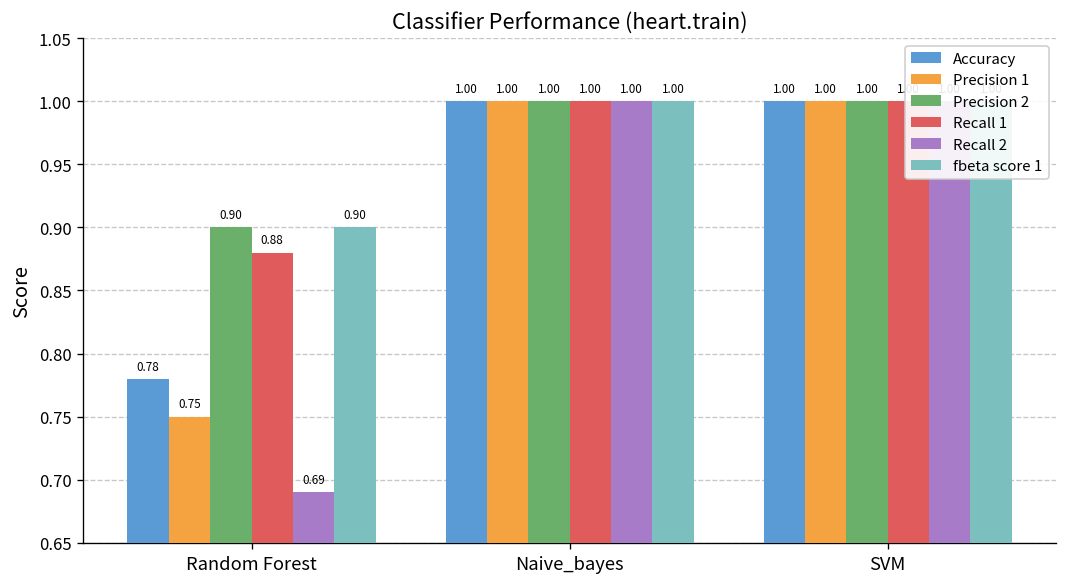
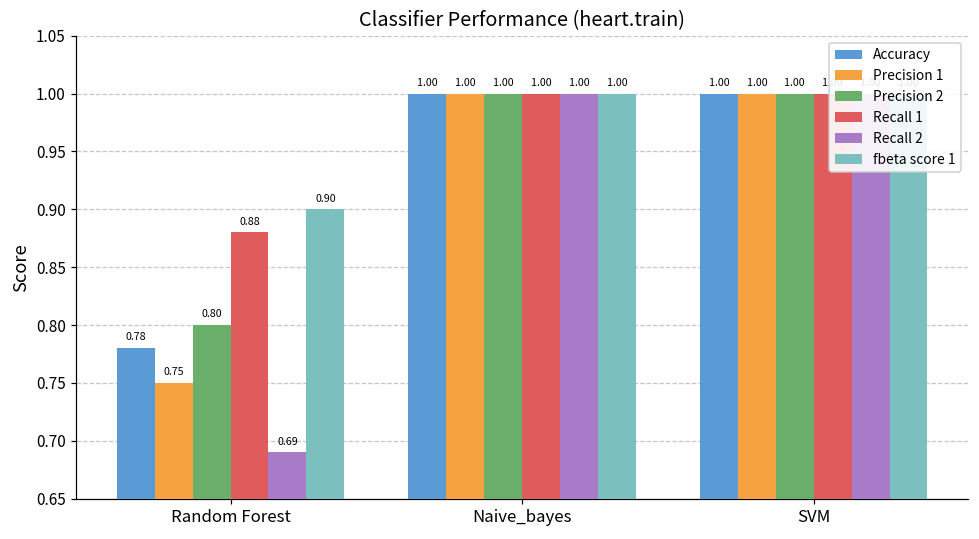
  {
    "Precision 1": {
      "Random Forest": 0.75,
      "Naive_bayes": 1.00,
      "SVM": 1.00
    },
    "Precision 2": {
-     "Random Forest": 0.90,
+     "Random Forest": 0.80,
      "Naive_bayes": 1.00,
      "SVM": 1.00
    },
    "Recall 1": {
      "Random Forest": 0.88,
      "Naive_bayes": 1.00
    },
    "Recall 2": {
      "Random Forest": 0.69,
      "Naive_bayes": 1.00
    }
  }
